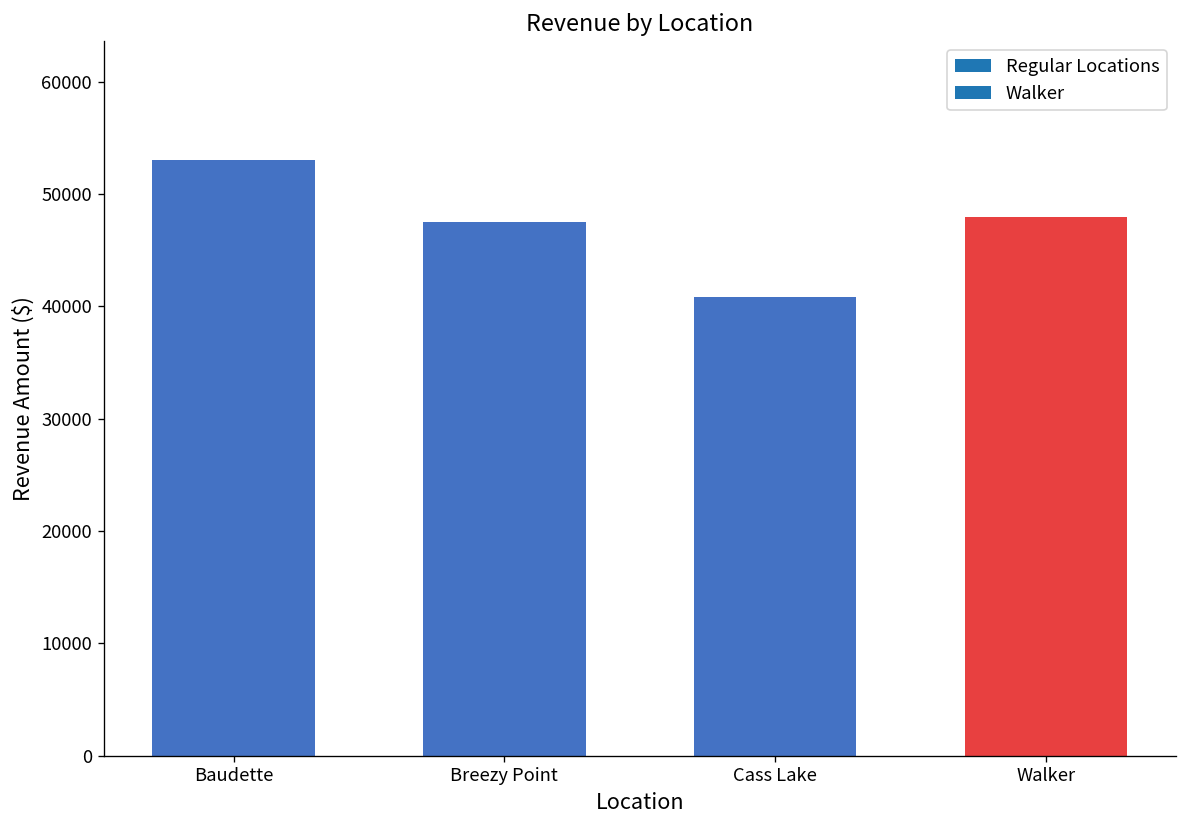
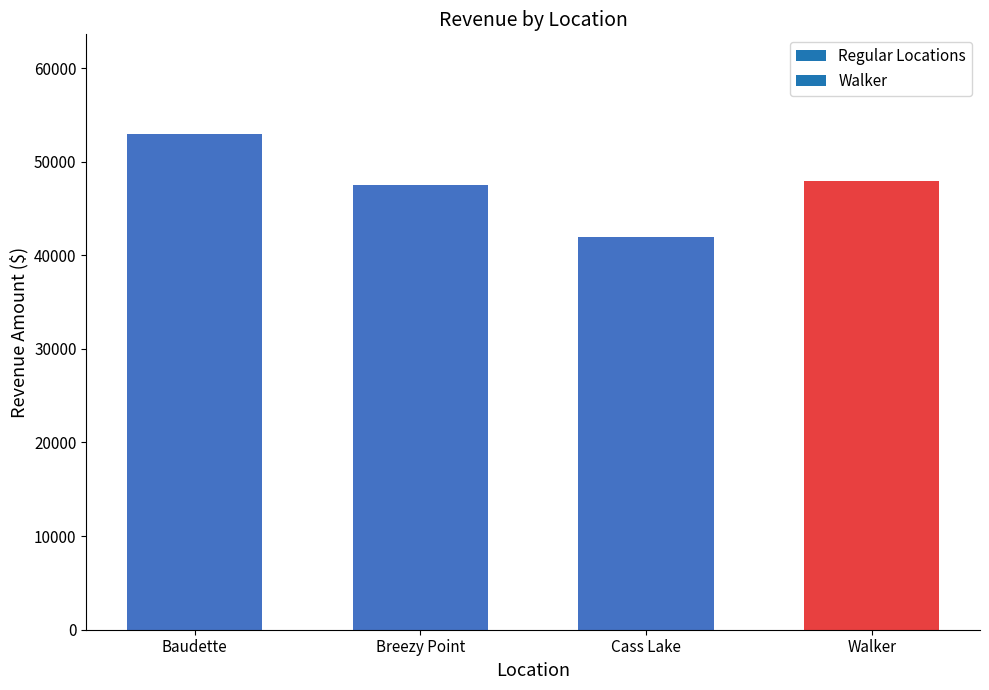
  {
    "Baudette": 53000,
    "Breezy Point": 48000,
-   "Cass Lake": 41000,
+   "Cass Lake": 42000,
    "Walker": 48000
  }
